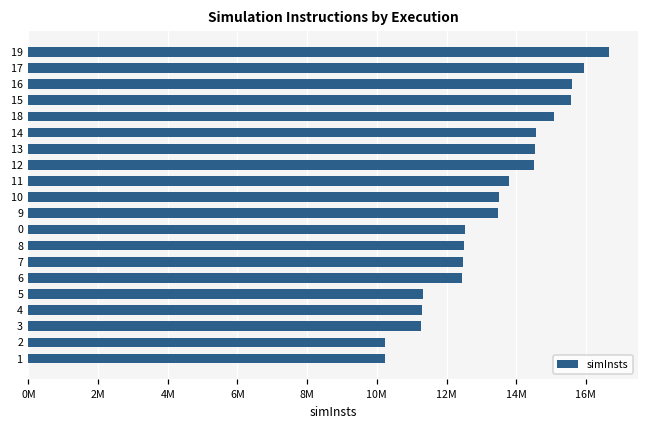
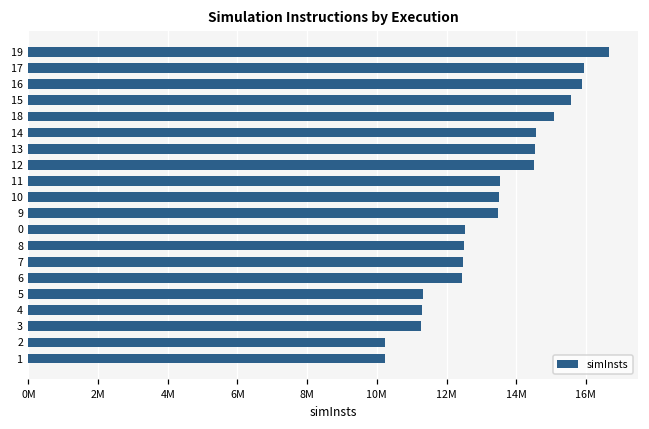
  {
    "19": 16700000,
    "17": 15900000,
-   "16": 15600000,
+   "16": 15900000,
    "15": 15600000,
    "18": 15100000,
    "14": 14600000,
    "13": 14600000,
    "12": 14500000,
-   "11": 13800000,
+   "11": 13500000,
    "10": 13500000,
    "9": 13500000,
    "0": 12500000,
    "8": 12500000,
    "7": 12500000,
    "6": 12400000,
    "5": 11300000,
    "4": 11300000,
    "3": 11300000,
    "2": 10200000,
    "1": 10200000
  }
